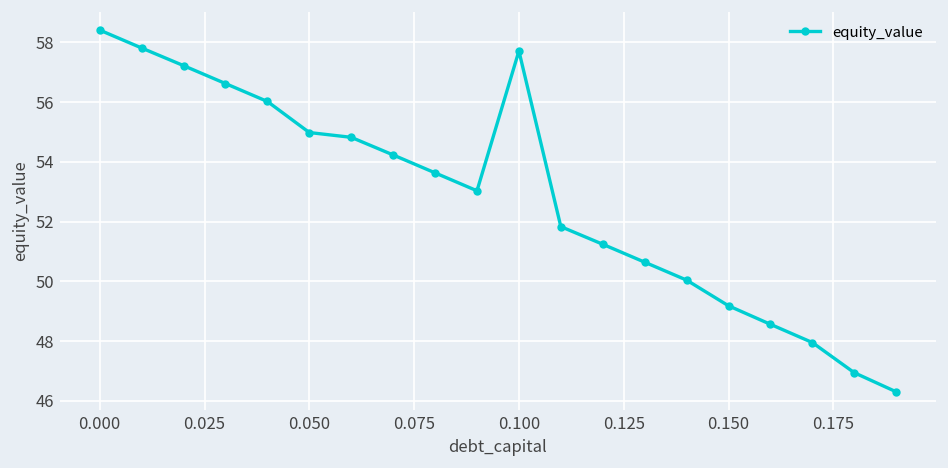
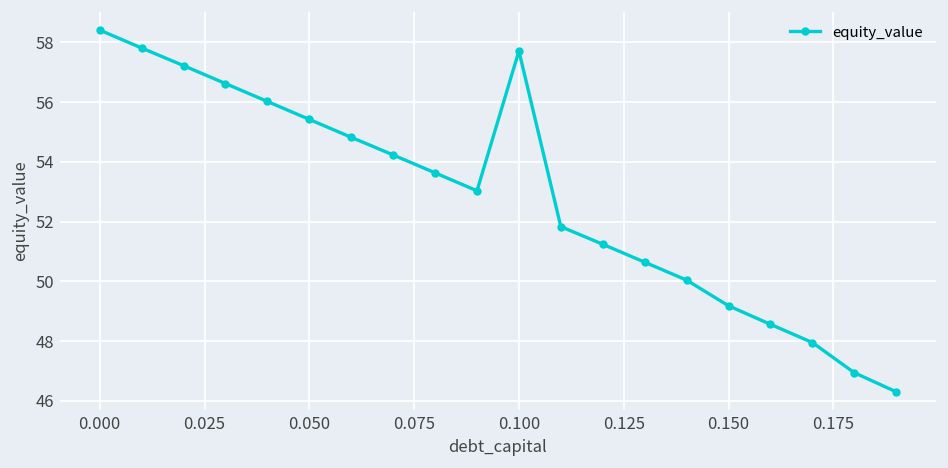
  {
    "0.000": 58.4,
-   "0.050": 55.0,
+   "0.050": 55.4,
    "0.100": 57.7,
    "0.150": 49.2
  }
